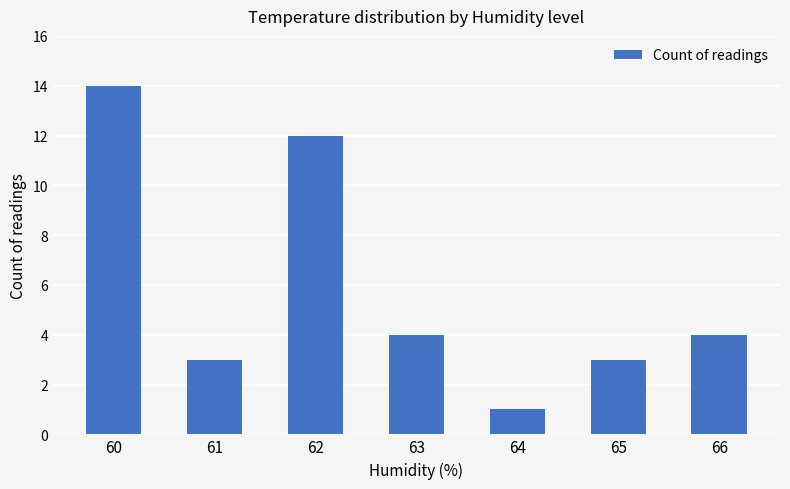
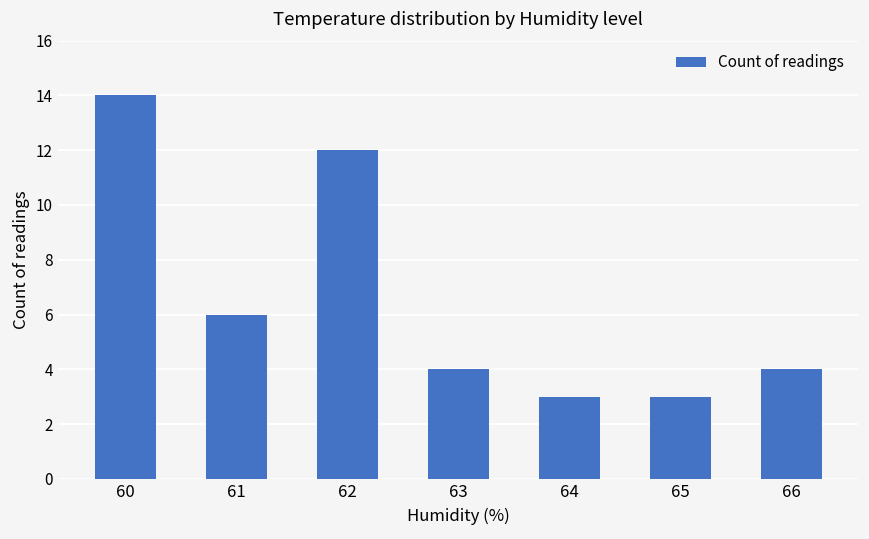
  {
    "60": 14,
-   "61": 3,
+   "61": 6,
    "62": 12,
    "63": 4,
-   "64": 1,
+   "64": 3,
    "65": 3,
    "66": 4
  }
